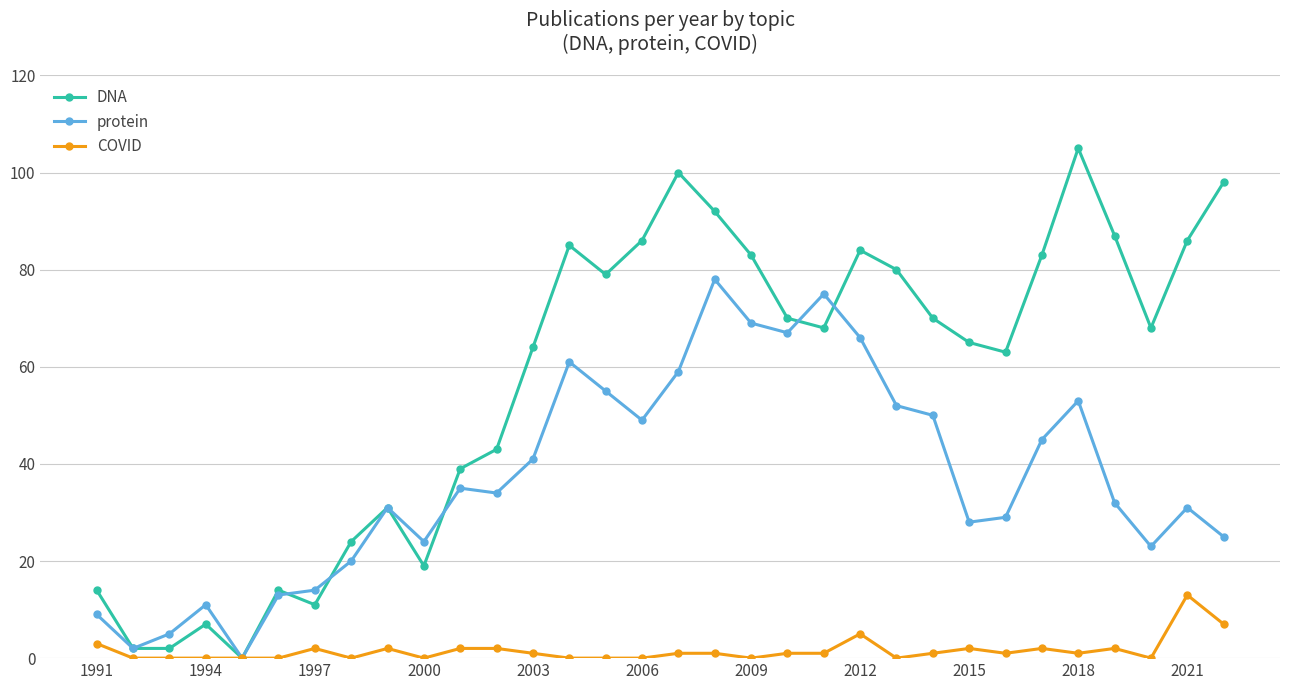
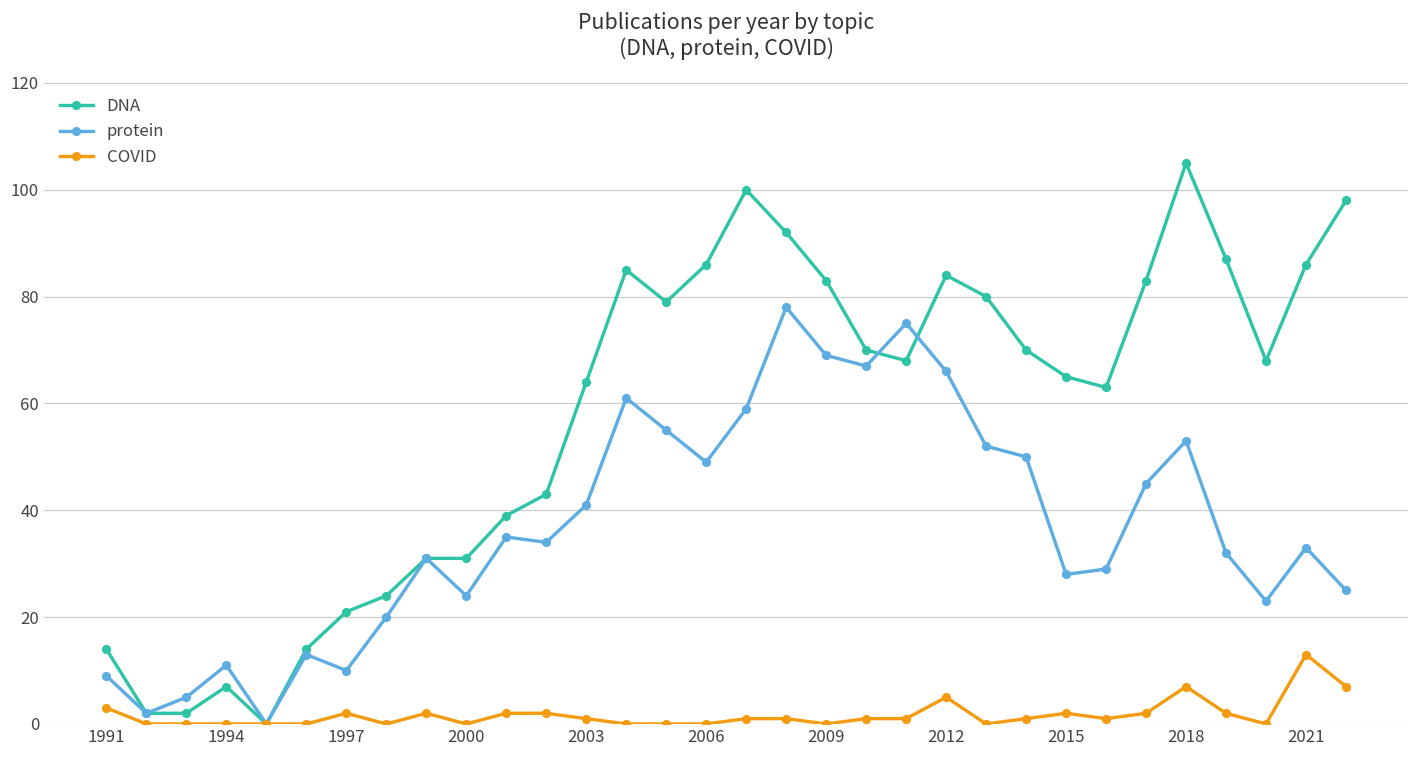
  {
    "DNA": {
      "1991": 14,
      "1994": 7,
-     "1997": 11,
-     "2000": 19,
+     "1997": 21,
+     "2000": 31,
      "2003": 64,
      "2006": 86,
      "2009": 83,
      "2012": 84,
      "2015": 65,
      "2018": 105,
      "2021": 86
    },
    "protein": {
      "1991": 9,
      "1994": 11,
-     "1997": 14,
+     "1997": 10,
      "2000": 24,
      "2003": 41,
      "2006": 49,
      "2009": 69,
      "2012": 66,
      "2015": 28,
      "2018": 53,
-     "2021": 31
+     "2021": 33
    },
    "COVID": {
      "1991": 3,
      "1994": 0,
      "1997": 2,
      "2000": 0,
      "2003": 1,
      "2006": 0,
      "2009": 0,
      "2012": 5,
      "2015": 2,
-     "2018": 1,
+     "2018": 7,
      "2021": 13
    }
  }
